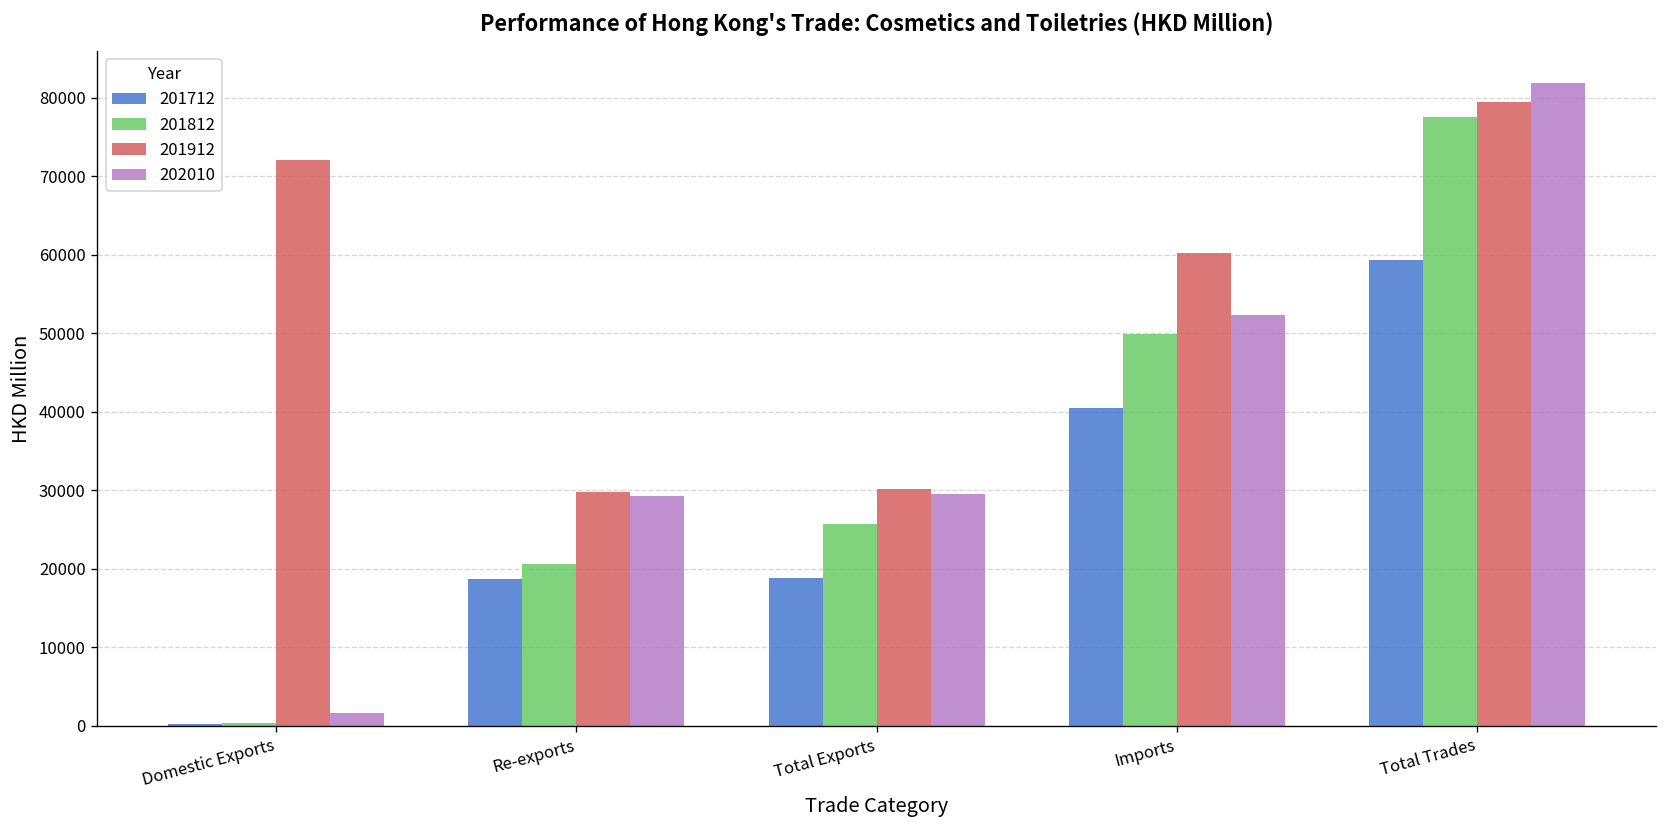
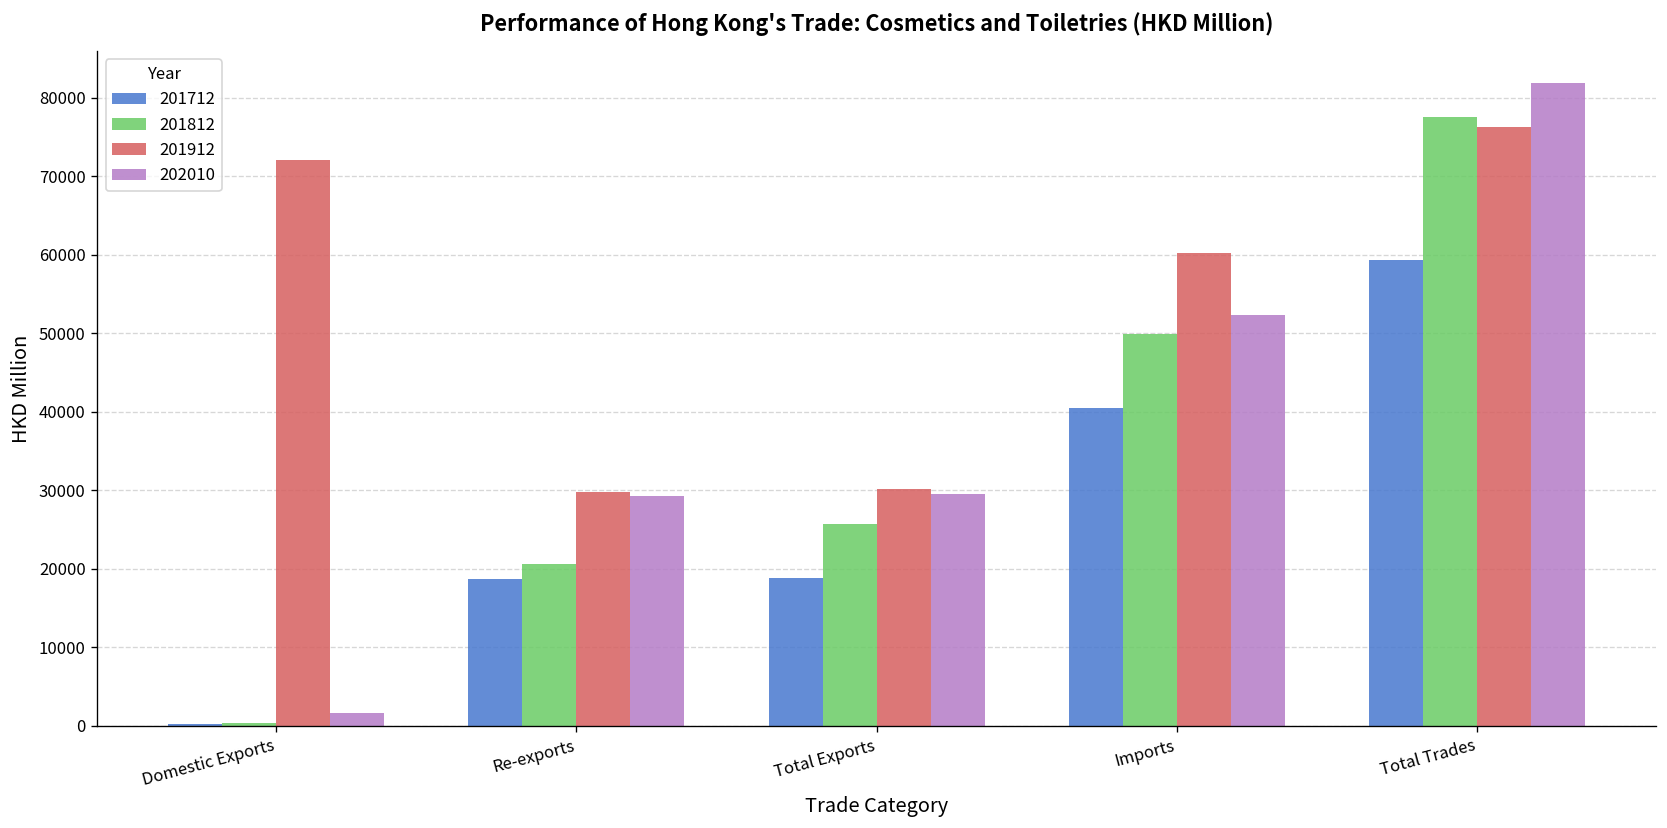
  {
    "201712": {
      "Re-exports": 19000,
      "Total Exports": 19000,
      "Imports": 40000,
      "Total Trades": 59000
    },
    "201812": {
      "Domestic Exports": 0,
      "Re-exports": 21000,
      "Total Exports": 26000,
      "Imports": 50000,
      "Total Trades": 77000
    },
    "201912": {
      "Domestic Exports": 72000,
      "Re-exports": 30000,
      "Total Exports": 30000,
      "Imports": 60000,
-     "Total Trades": 79000
+     "Total Trades": 76000
    },
    "202010": {
      "Domestic Exports": 2000,
      "Re-exports": 29000,
      "Total Exports": 30000,
      "Imports": 52000,
      "Total Trades": 82000
    }
  }
